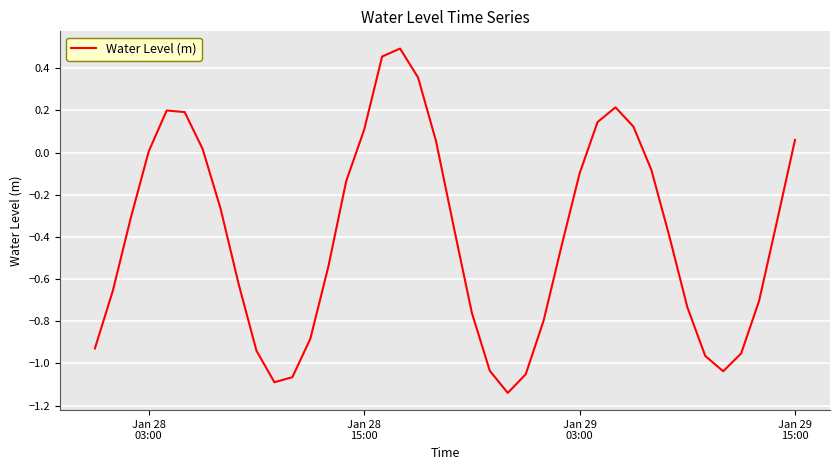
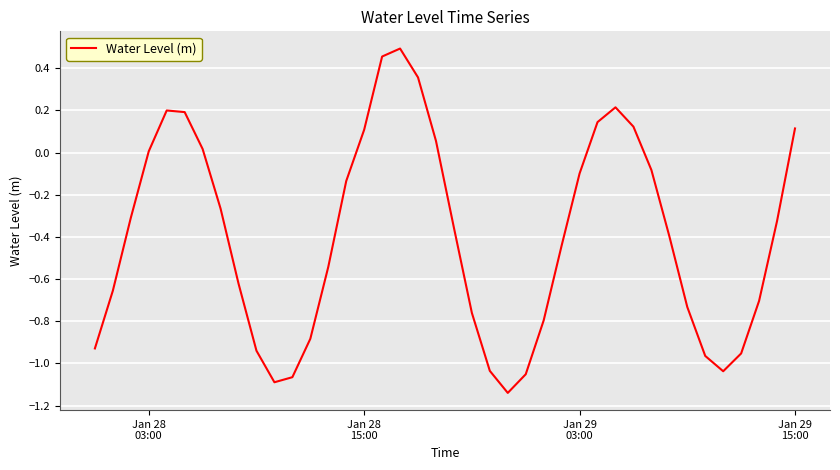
  {
    "Jan 28 03:00": 0.01,
    "Jan 28 15:00": 0.11,
    "Jan 29 03:00": -0.10,
-   "Jan 29 15:00": 0.06
+   "Jan 29 15:00": 0.11
  }
